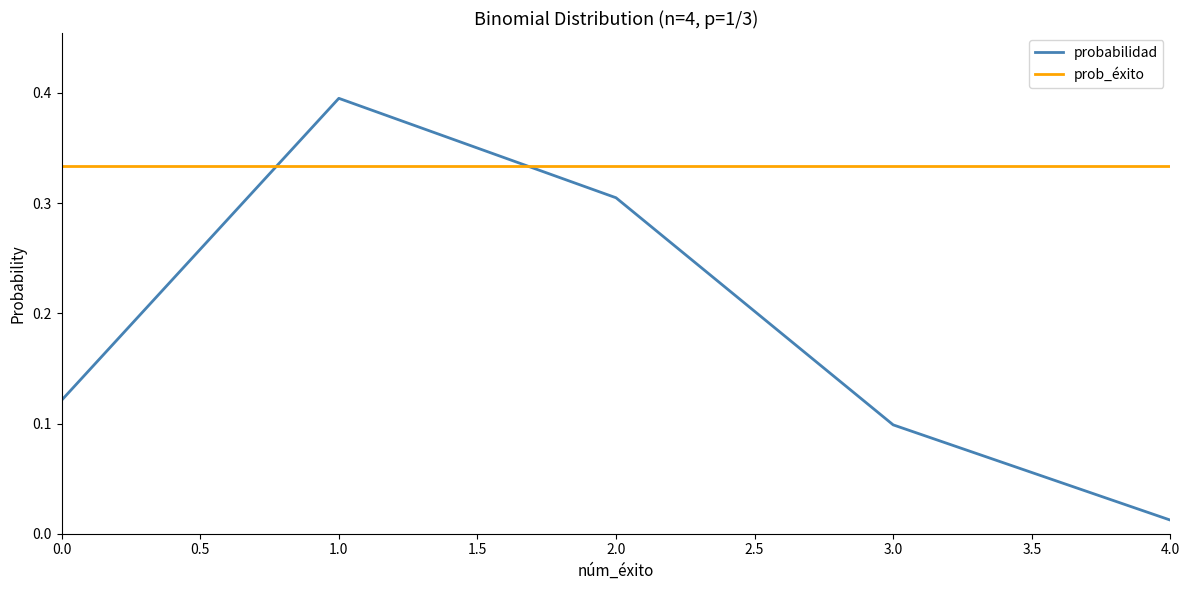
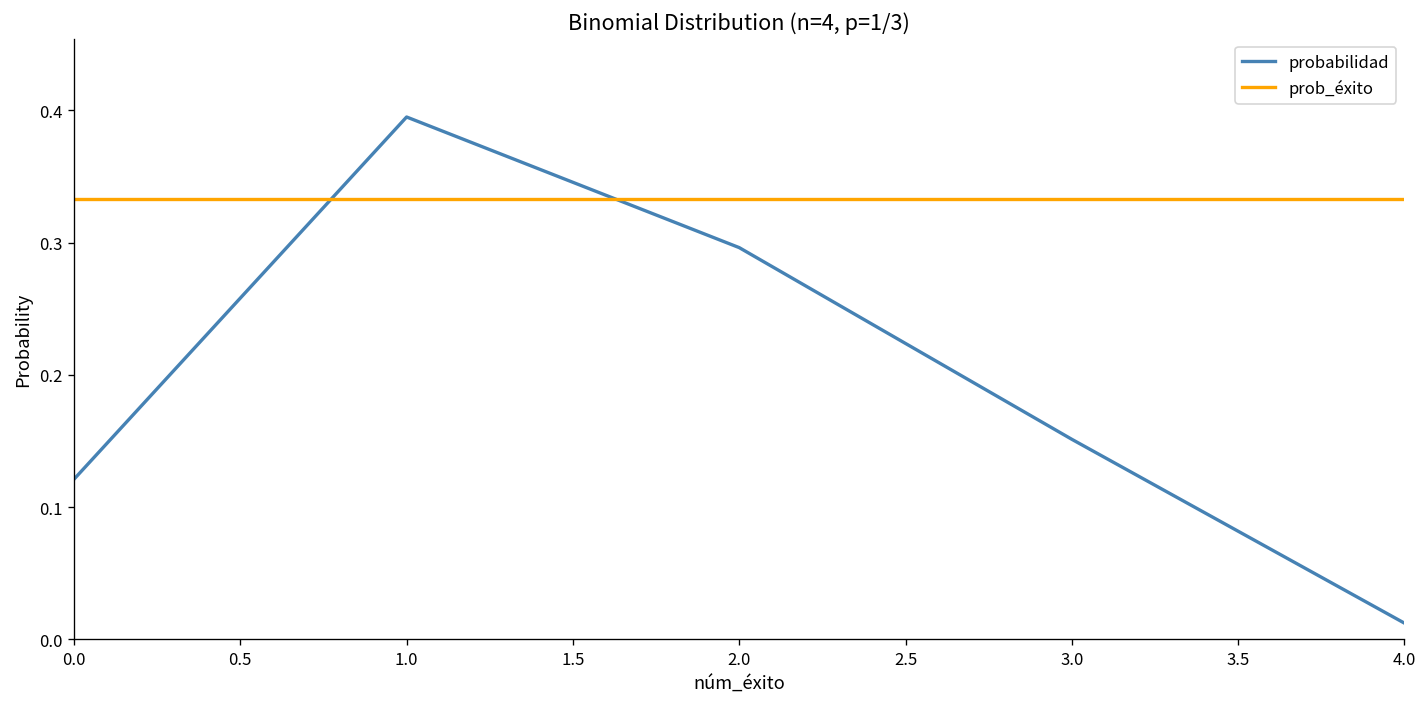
  {
    "probabilidad": {
      "0.0": 0.121,
      "1.0": 0.395,
-     "2.0": 0.305,
-     "3.0": 0.099,
+     "2.0": 0.296,
+     "3.0": 0.151,
      "4.0": 0.012
    },
    "prob_éxito": {
      "0.0": 0.333,
      "1.0": 0.333,
      "2.0": 0.333,
      "3.0": 0.333,
      "4.0": 0.333
    }
  }
